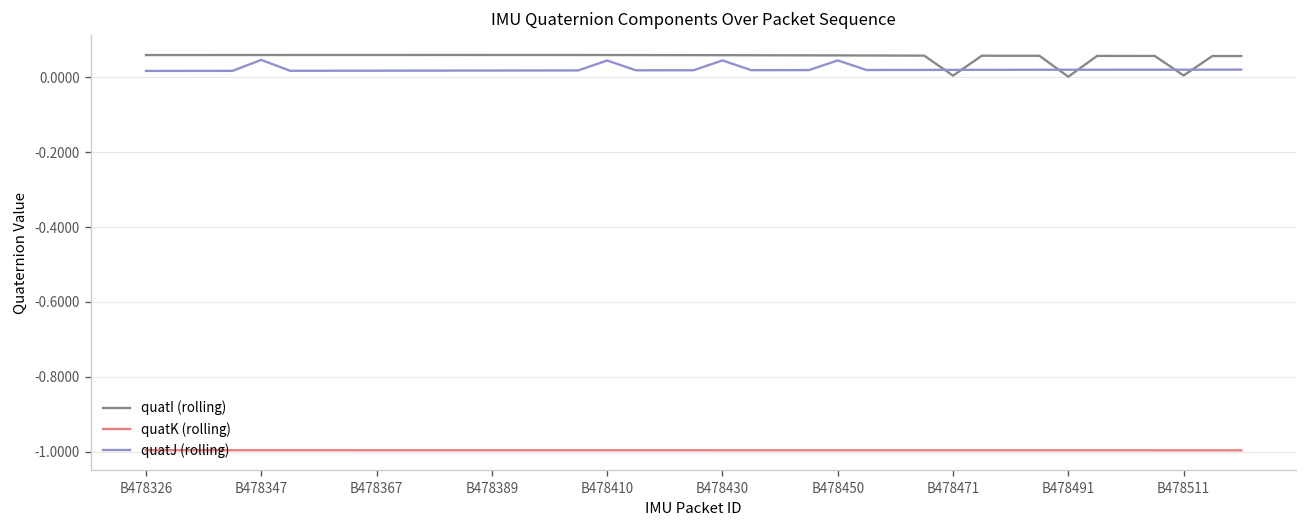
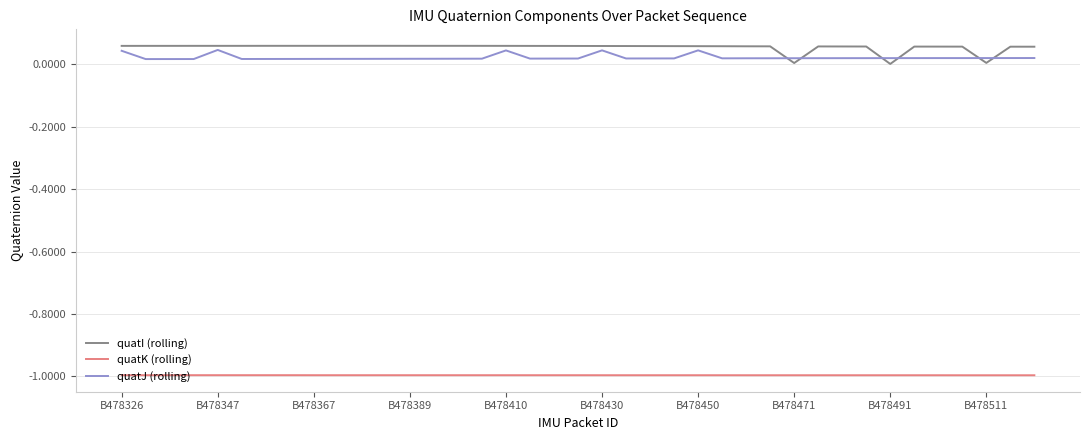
  {
    "quatI (rolling)": {
      "B478326": 0.06,
      "B478347": 0.06,
      "B478367": 0.06,
      "B478389": 0.06,
      "B478410": 0.06,
      "B478430": 0.06,
      "B478450": 0.06,
      "B478471": 0.00,
      "B478491": 0.00,
      "B478511": 0.00
    },
    "quatK (rolling)": {
      "B478326": -1.00,
      "B478347": -1.00,
      "B478367": -1.00,
      "B478389": -1.00,
      "B478410": -1.00,
      "B478430": -1.00,
      "B478450": -1.00,
      "B478471": -1.00,
      "B478491": -1.00,
      "B478511": -1.00
    },
    "quatJ (rolling)": {
-     "B478326": 0.02,
+     "B478326": 0.04,
      "B478347": 0.05,
      "B478367": 0.02,
      "B478389": 0.02,
      "B478410": 0.04,
      "B478430": 0.04,
      "B478450": 0.04,
      "B478471": 0.02,
      "B478491": 0.02,
      "B478511": 0.02
    }
  }
